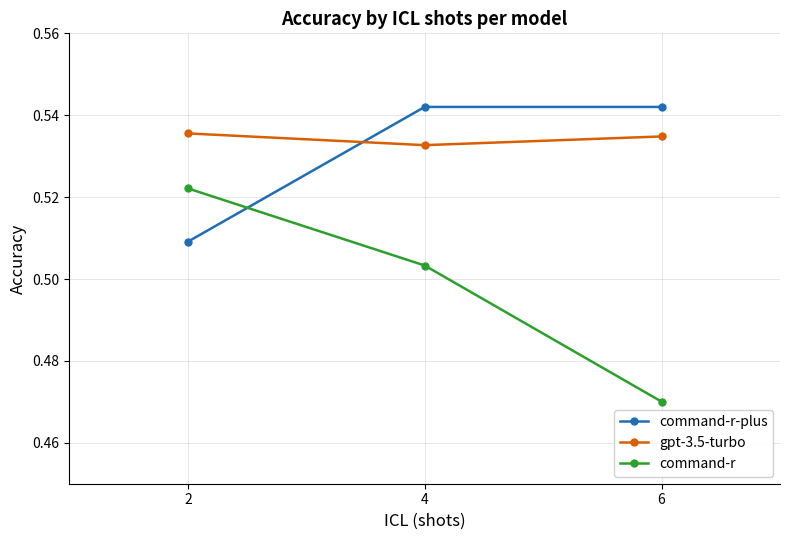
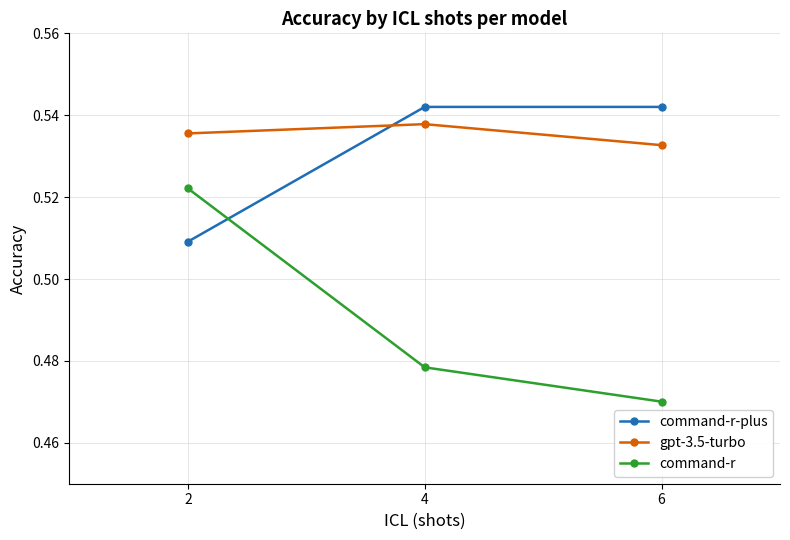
  {
    "command-r-plus": {
      "2": 0.509,
      "4": 0.542,
      "6": 0.542
    },
    "gpt-3.5-turbo": {
      "2": 0.536,
-     "4": 0.533,
-     "6": 0.535
+     "4": 0.538,
+     "6": 0.533
    },
    "command-r": {
      "2": 0.522,
-     "4": 0.503,
+     "4": 0.478,
      "6": 0.470
    }
  }
